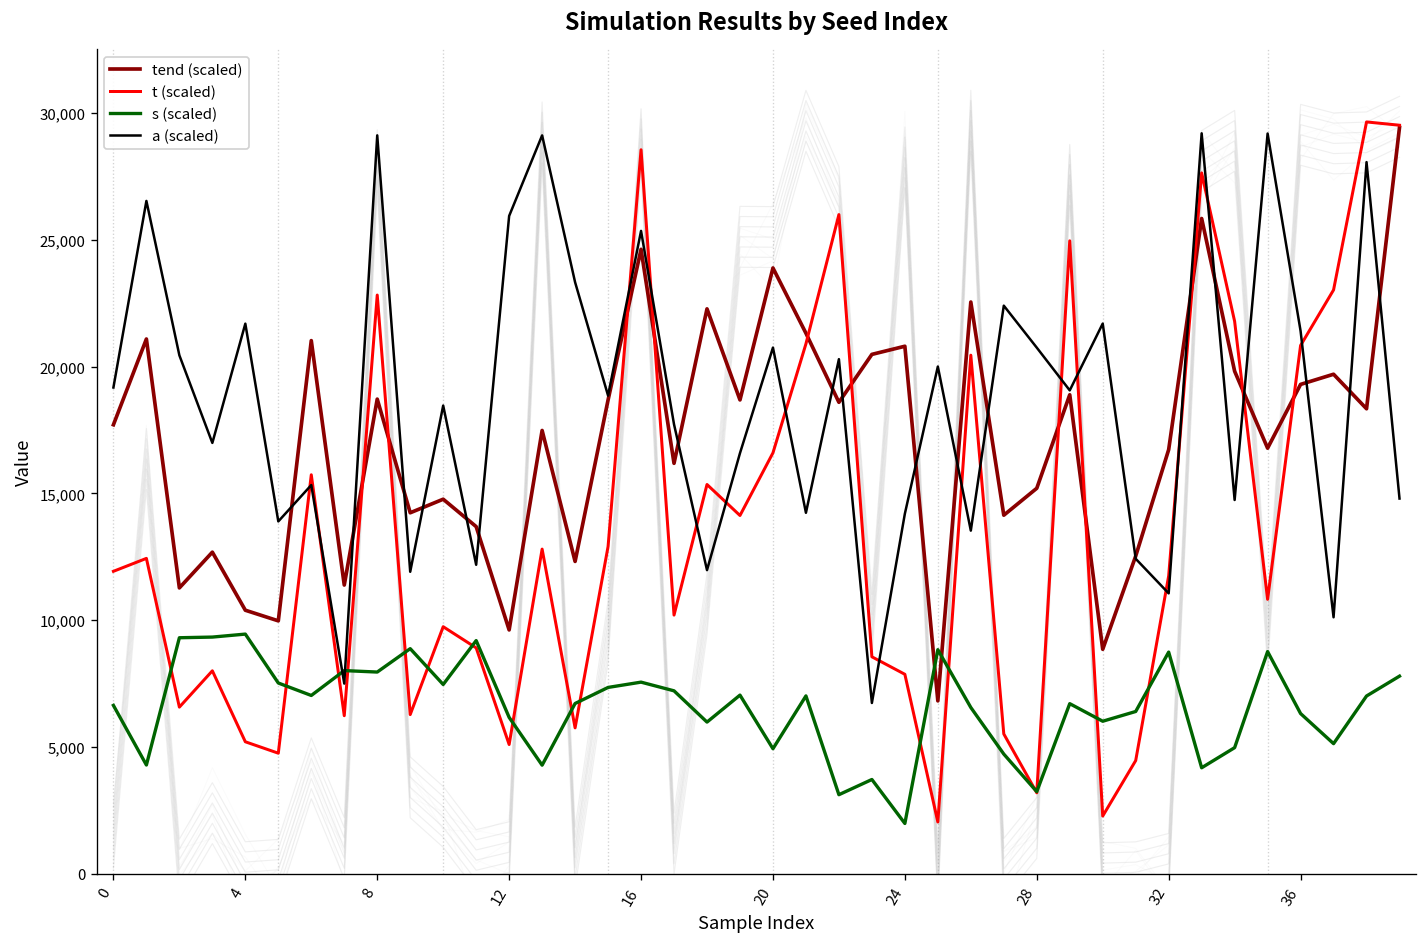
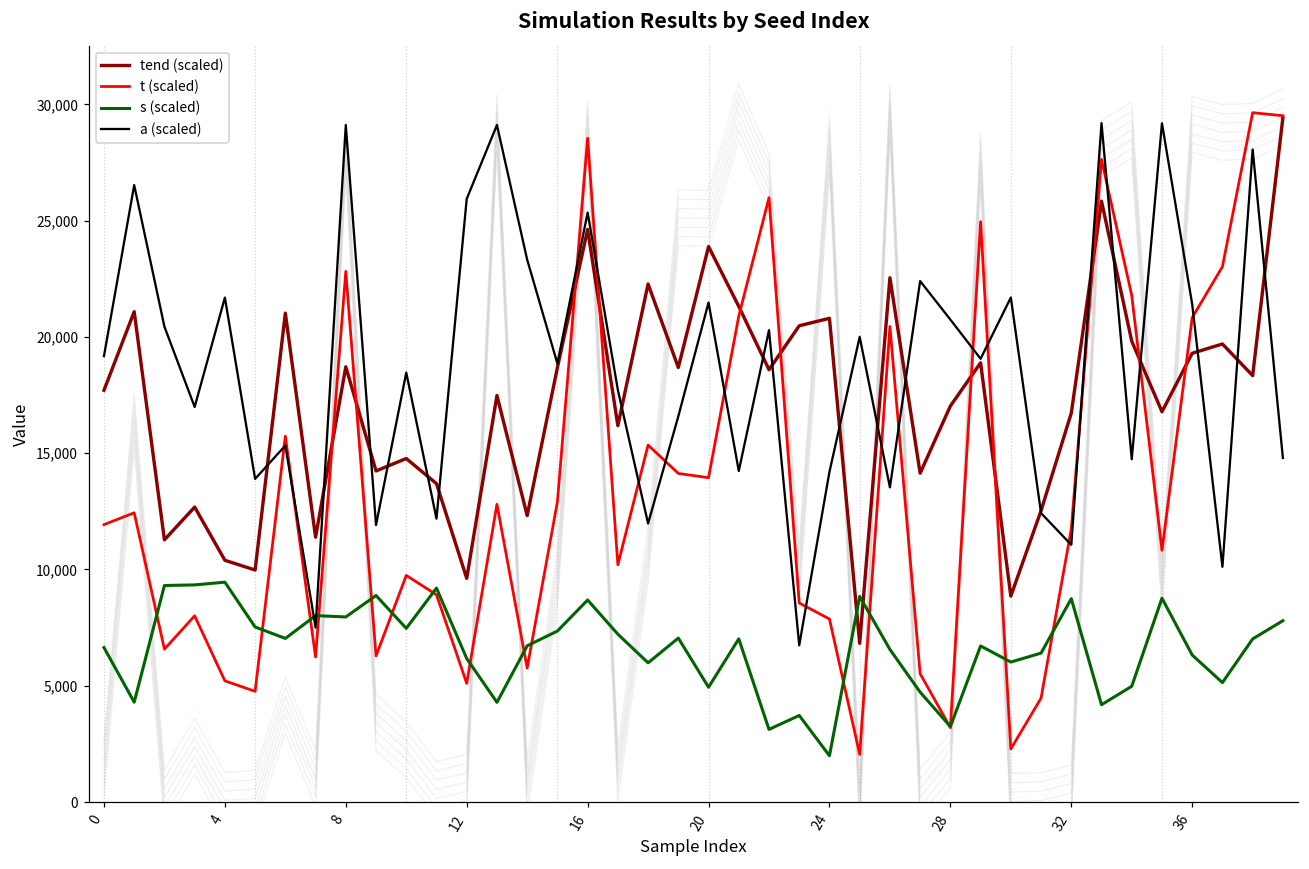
  {
    "tend (scaled)": {
      "0": "17,700",
      "4": "10,400",
      "8": "18,700",
      "12": "9,600",
      "16": "24,600",
      "24": "20,800",
-     "28": "15,200",
+     "28": "17,000",
      "32": "16,700",
      "36": "19,300"
    },
    "t (scaled)": {
      "0": "11,900",
      "4": "5,200",
      "8": "22,800",
      "12": "5,100",
-     "20": "16,600",
+     "20": "13,900",
      "24": "7,900",
      "32": "11,700",
      "36": "20,800"
    },
    "s (scaled)": {
      "0": "6,600",
      "4": "9,500",
      "8": "8,000",
      "12": "6,200",
-     "16": "7,600",
+     "16": "8,700",
      "20": "4,900",
      "24": "2,000",
      "32": "8,700",
      "36": "6,300"
    },
    "a (scaled)": {
      "0": "19,200",
      "4": "21,700",
      "12": "25,900",
      "16": "25,300",
-     "20": "20,700",
+     "20": "21,500",
      "24": "14,200",
      "28": "20,700",
      "32": "11,100",
      "36": "21,400"
    }
  }
